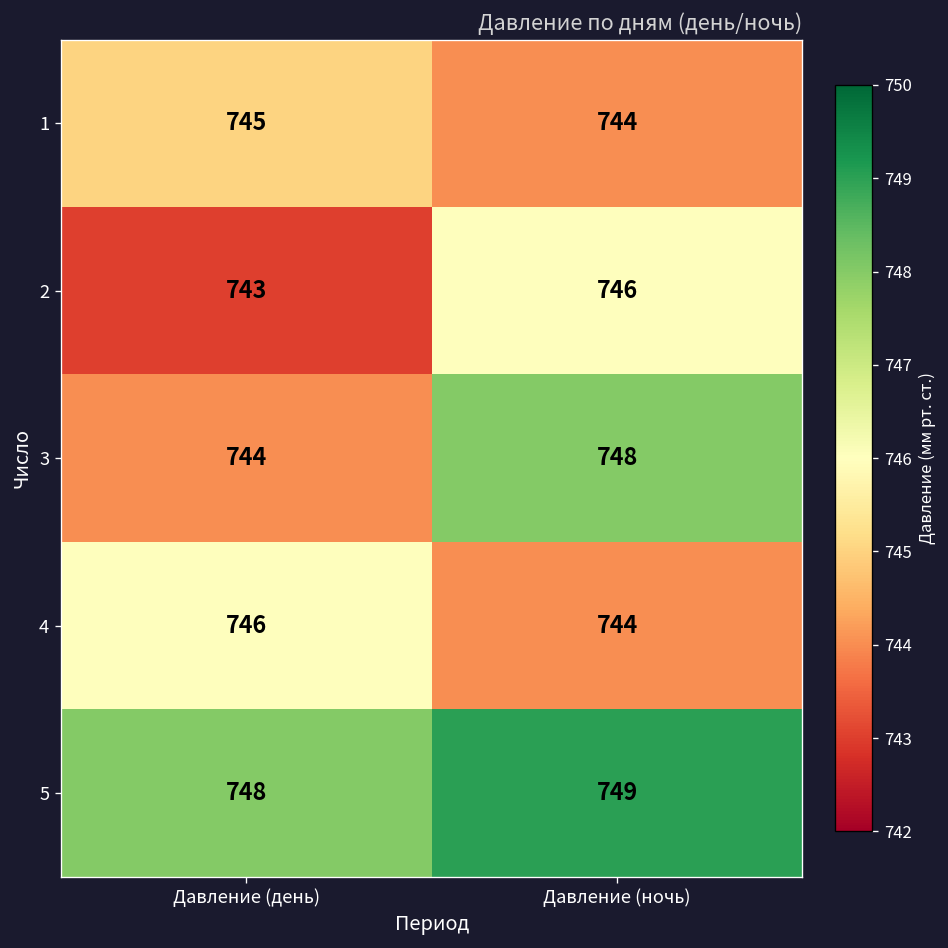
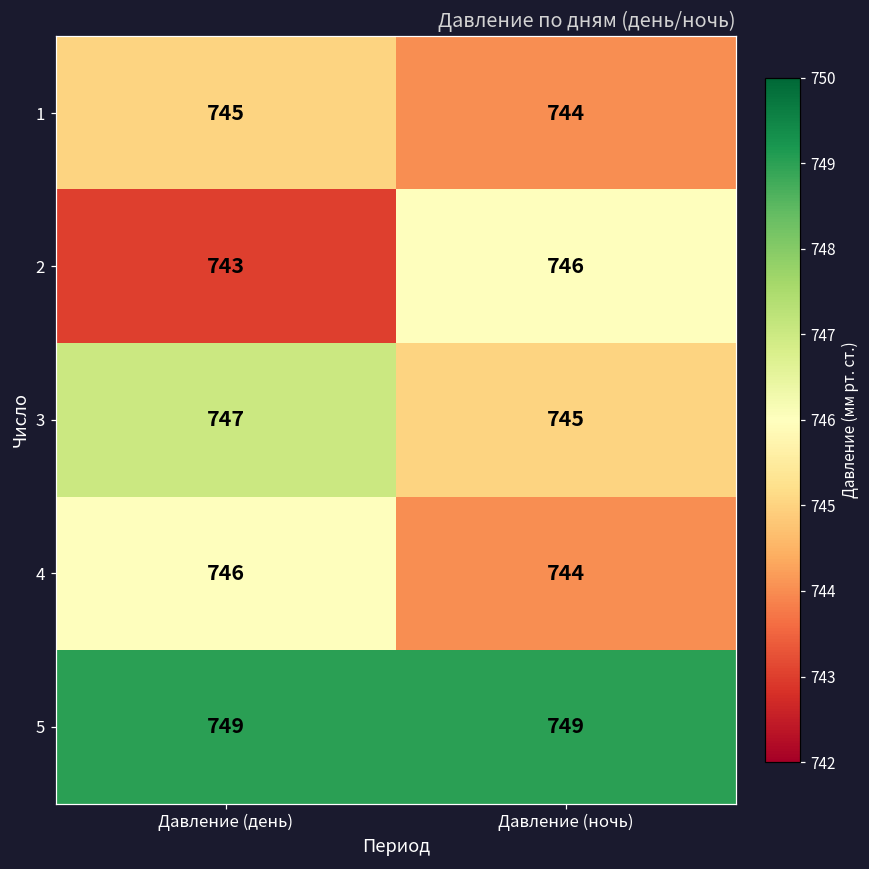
  {
    "1": {
      "Давление (день)": 745,
      "Давление (ночь)": 744
    },
    "2": {
      "Давление (день)": 743,
      "Давление (ночь)": 746
    },
    "3": {
-     "Давление (день)": 744,
-     "Давление (ночь)": 748
+     "Давление (день)": 747,
+     "Давление (ночь)": 745
    },
    "4": {
      "Давление (день)": 746,
      "Давление (ночь)": 744
    },
    "5": {
-     "Давление (день)": 748,
+     "Давление (день)": 749,
      "Давление (ночь)": 749
    }
  }
